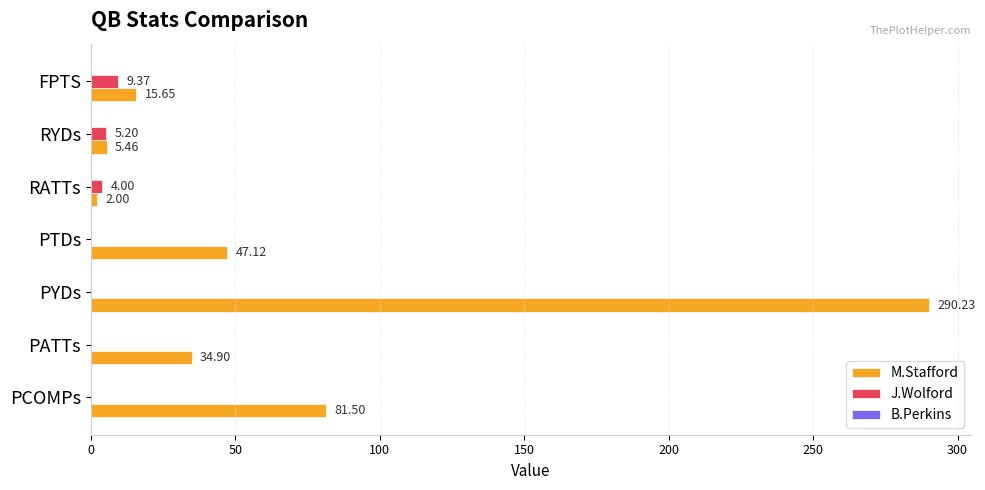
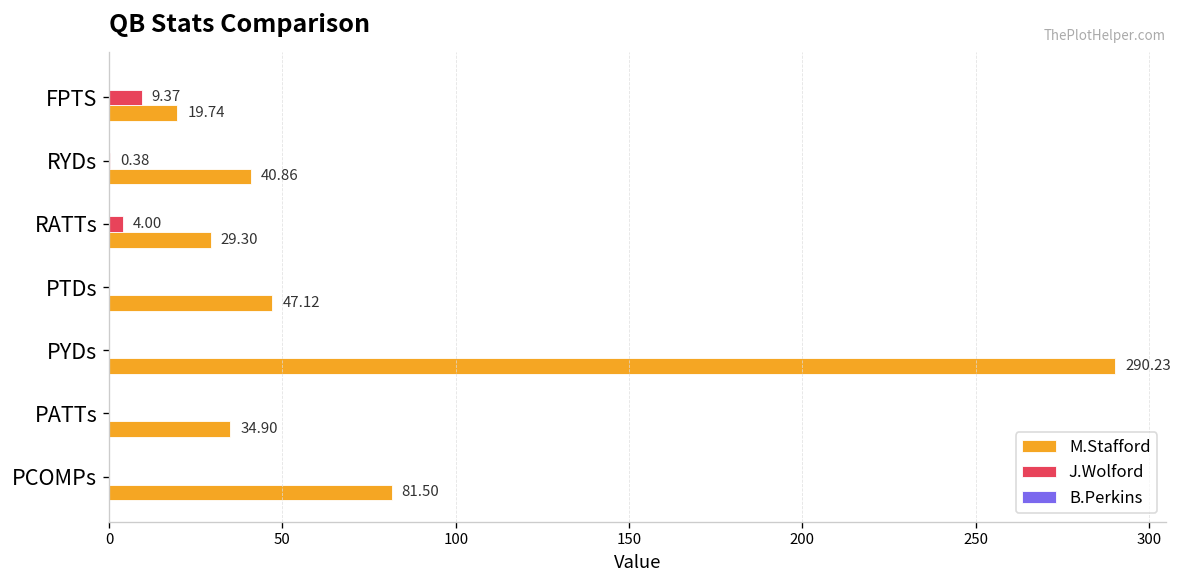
  {
    "M.Stafford": {
-     "FPTS": 15.65,
-     "RYDs": 5.46,
-     "RATTs": 2.00,
+     "FPTS": 19.74,
+     "RYDs": 40.86,
+     "RATTs": 29.30,
      "PTDs": 47.12,
      "PYDs": 290.23,
      "PATTs": 34.90,
      "PCOMPs": 81.50
    },
    "J.Wolford": {
      "FPTS": 9.37,
-     "RYDs": 5.20,
+     "RYDs": 0.38,
      "RATTs": 4.00
    },
    "B.Perkins": {
      "FPTS": 0,
      "RYDs": 0,
      "RATTs": 0,
      "PTDs": 0,
      "PYDs": 0,
      "PATTs": 0,
      "PCOMPs": 0
    }
  }
